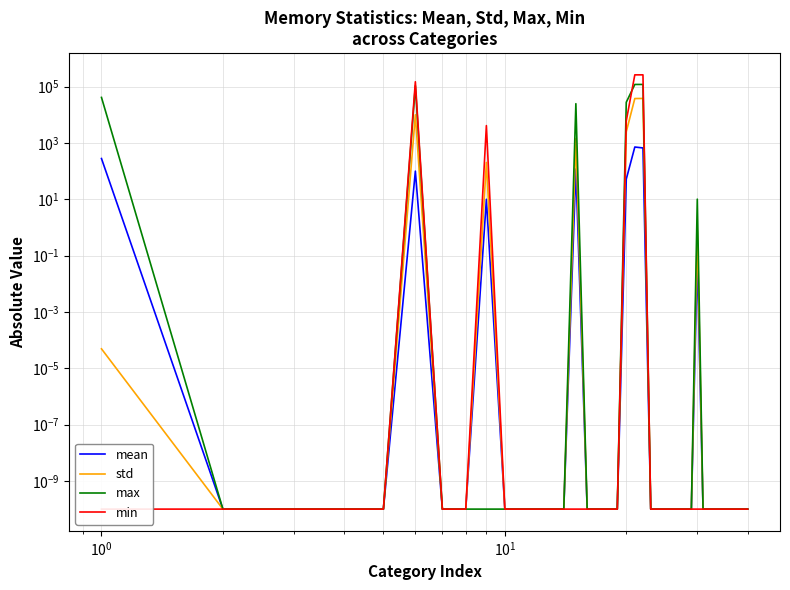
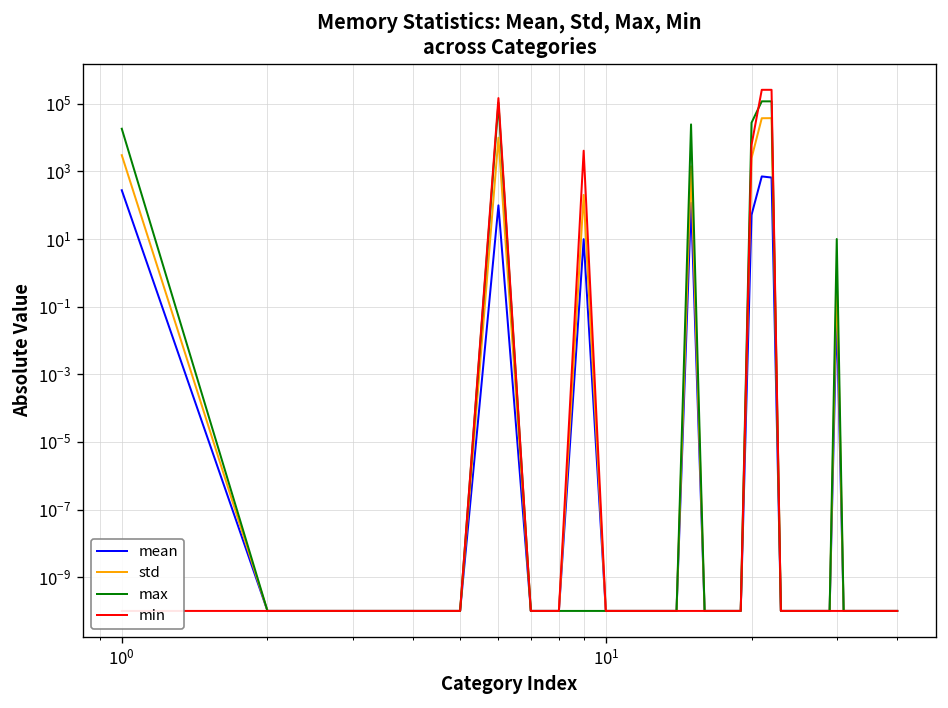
  {
    "mean": {
      "10^0": 300
    },
    "std": {
-     "10^0": 0.00005
+     "10^0": 3000
    },
    "max": {
-     "10^0": 40000
+     "10^0": 20000
    }
  }
